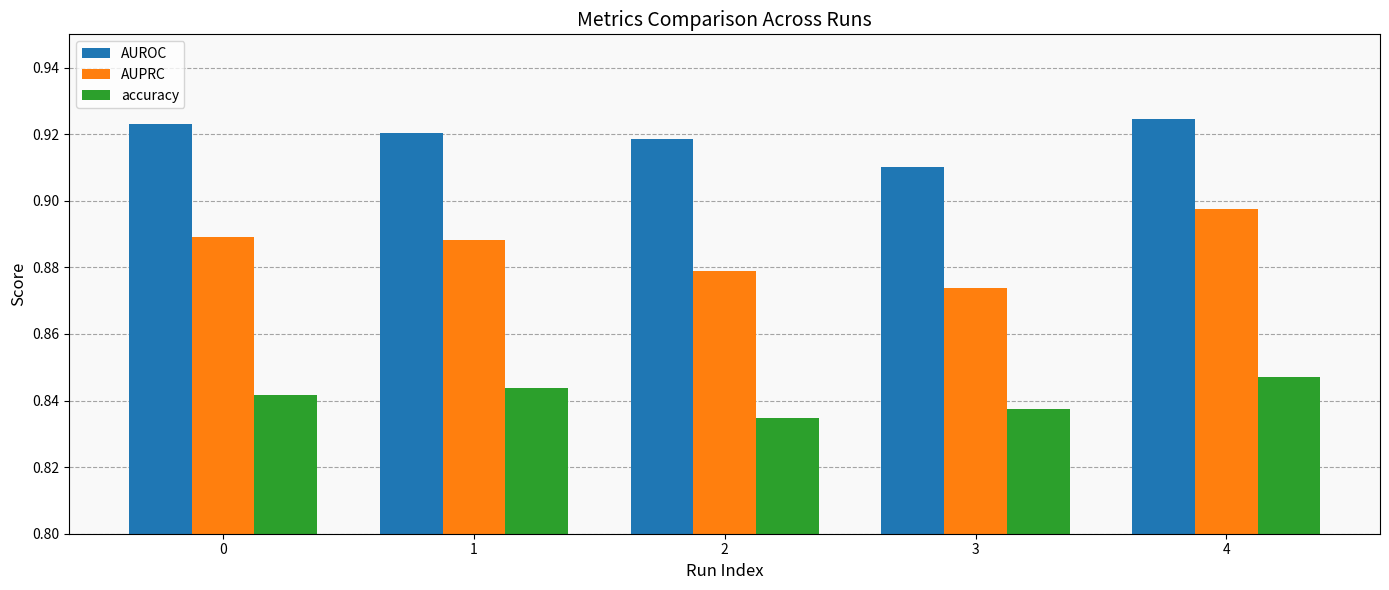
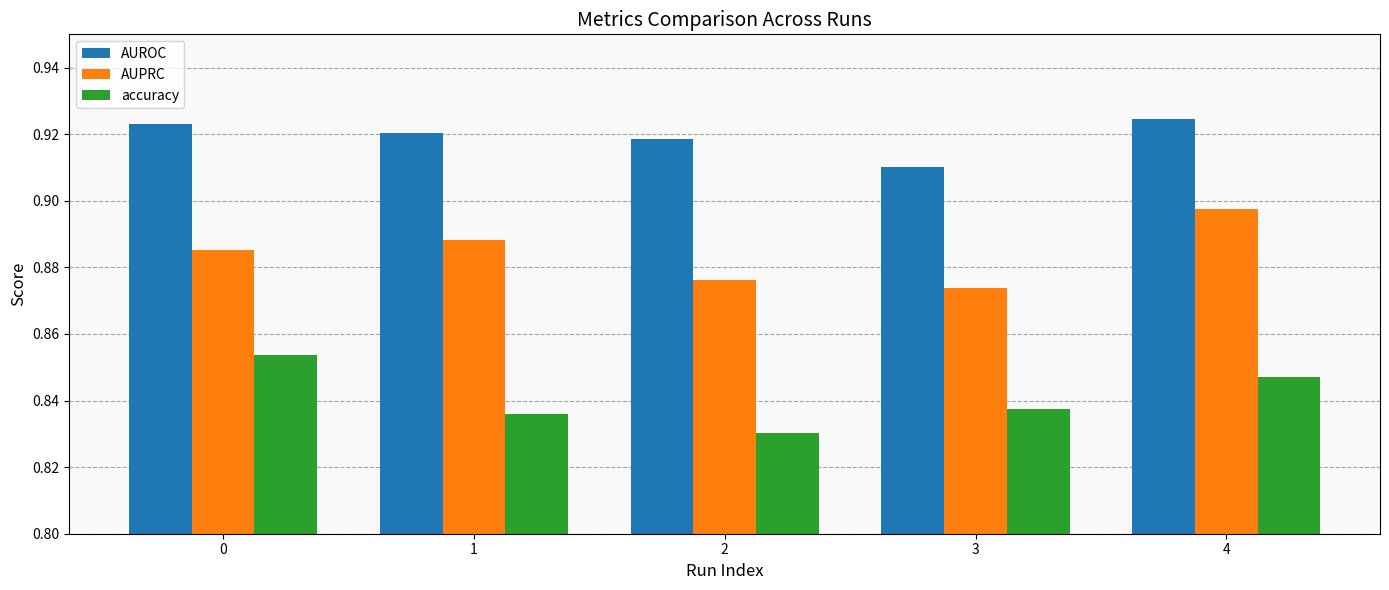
  {
    "AUROC": {
      "0": 0.923,
      "1": 0.920,
      "2": 0.919,
      "3": 0.910,
      "4": 0.924
    },
    "AUPRC": {
-     "0": 0.889,
+     "0": 0.885,
      "1": 0.888,
-     "2": 0.879,
+     "2": 0.876,
      "3": 0.874,
      "4": 0.898
    },
    "accuracy": {
-     "0": 0.842,
-     "1": 0.844,
-     "2": 0.835,
+     "0": 0.854,
+     "1": 0.836,
+     "2": 0.830,
      "3": 0.838,
      "4": 0.847
    }
  }
